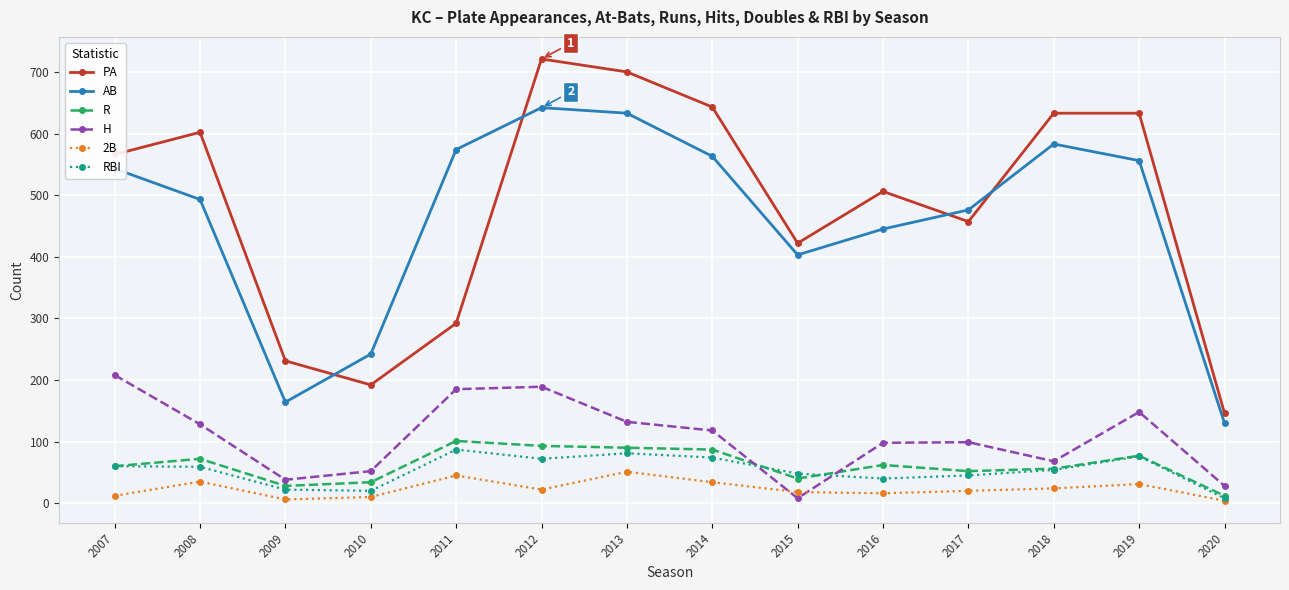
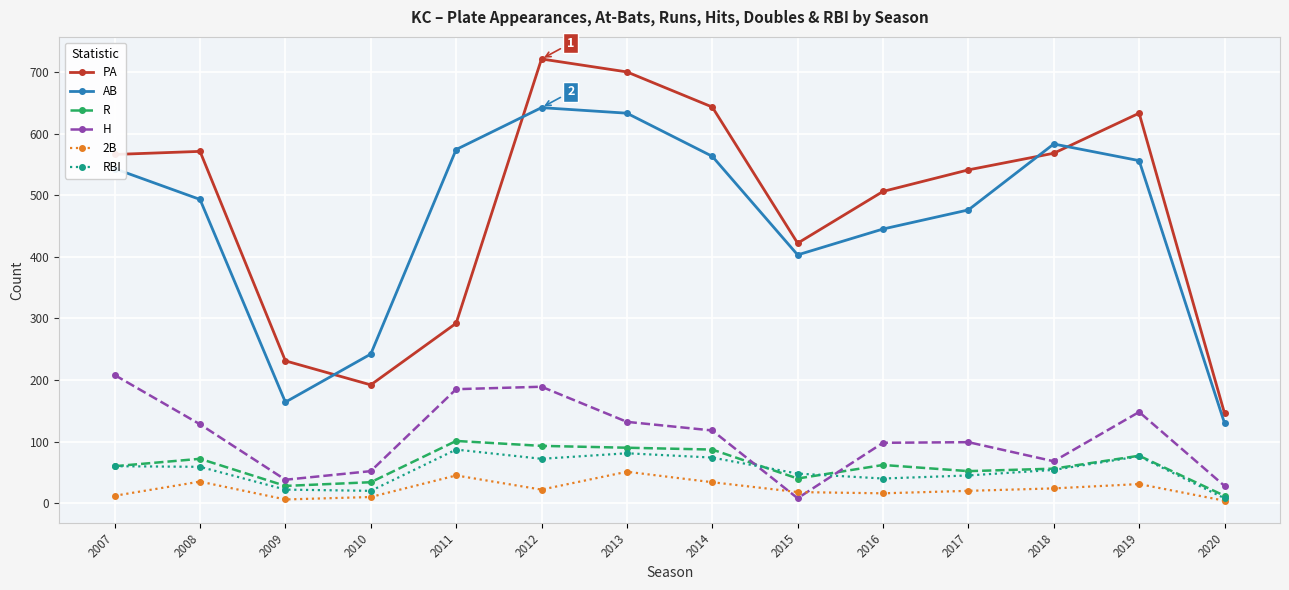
  {
    "PA": {
-     "2008": 600,
+     "2008": 570,
      "2009": 230,
      "2010": 190,
      "2011": 290,
      "2012": 720,
      "2013": 700,
      "2014": 640,
      "2015": 420,
      "2016": 510,
-     "2017": 460,
-     "2018": 630,
+     "2017": 540,
+     "2018": 570,
      "2019": 630,
      "2020": 150
    },
    "AB": {
      "2008": 490,
      "2009": 160,
      "2010": 240,
      "2011": 570,
      "2012": 640,
      "2013": 630,
      "2014": 560,
      "2015": 400,
      "2016": 450,
      "2017": 480,
      "2018": 580,
      "2019": 560,
      "2020": 130
    },
    "H": {
      "2007": 210,
      "2008": 130,
      "2009": 40,
      "2010": 50,
      "2011": 190,
      "2012": 190,
      "2013": 130,
      "2014": 120,
      "2015": 10,
      "2016": 100,
      "2017": 100,
      "2018": 70,
      "2019": 150,
      "2020": 30
    },
    "2B": {
      "2007": 10,
      "2008": 40,
      "2009": 10,
      "2010": 10,
      "2011": 50,
      "2012": 20,
      "2013": 50,
      "2014": 30,
      "2015": 20,
      "2016": 20,
      "2017": 20,
      "2018": 20,
      "2019": 30
    }
  }
